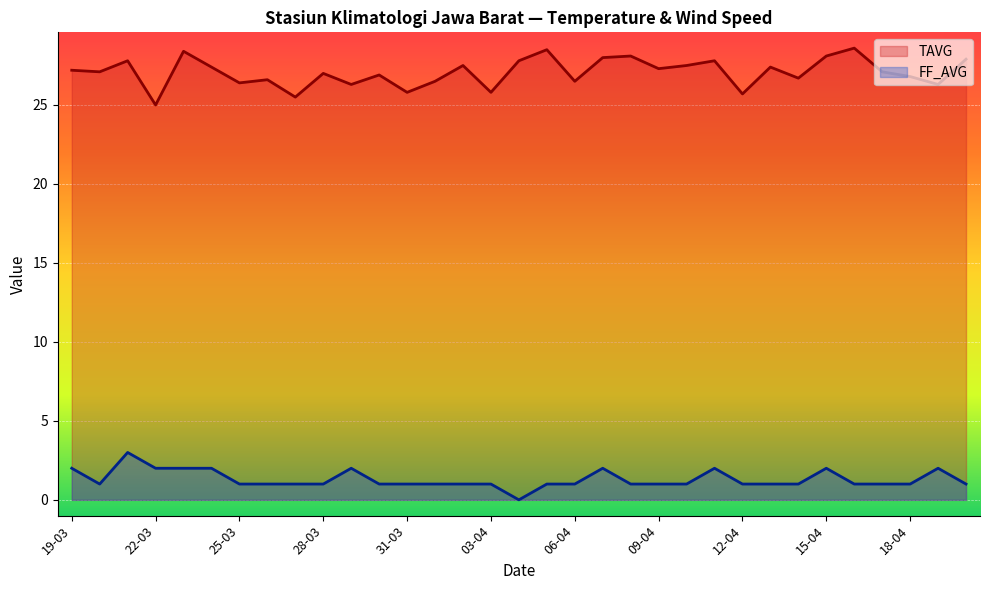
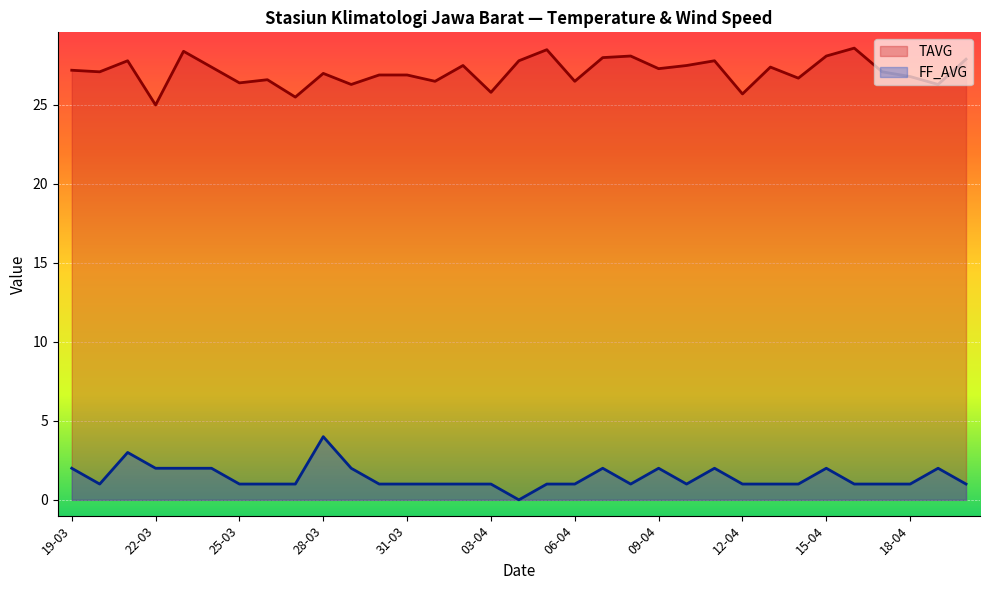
  {
    "TAVG": {
      "19-03": 27.2,
      "22-03": 25.0,
      "25-03": 26.4,
      "28-03": 27.0,
-     "31-03": 25.8,
+     "31-03": 26.9,
      "03-04": 25.8,
      "06-04": 26.5,
      "09-04": 27.3,
      "12-04": 25.7,
      "15-04": 28.1
    },
    "FF_AVG": {
      "19-03": 2,
      "22-03": 2,
      "25-03": 1,
-     "28-03": 1,
+     "28-03": 4,
      "31-03": 1,
      "03-04": 1,
      "06-04": 1,
-     "09-04": 1,
+     "09-04": 2,
      "12-04": 1,
      "15-04": 2,
      "18-04": 1
    }
  }
